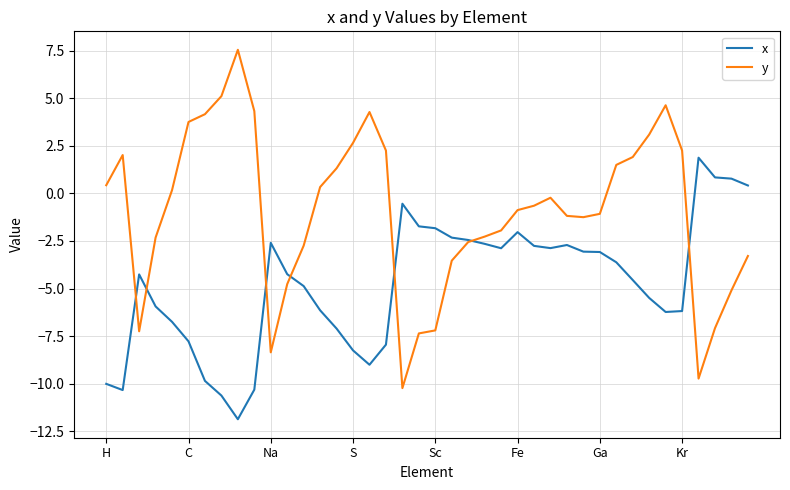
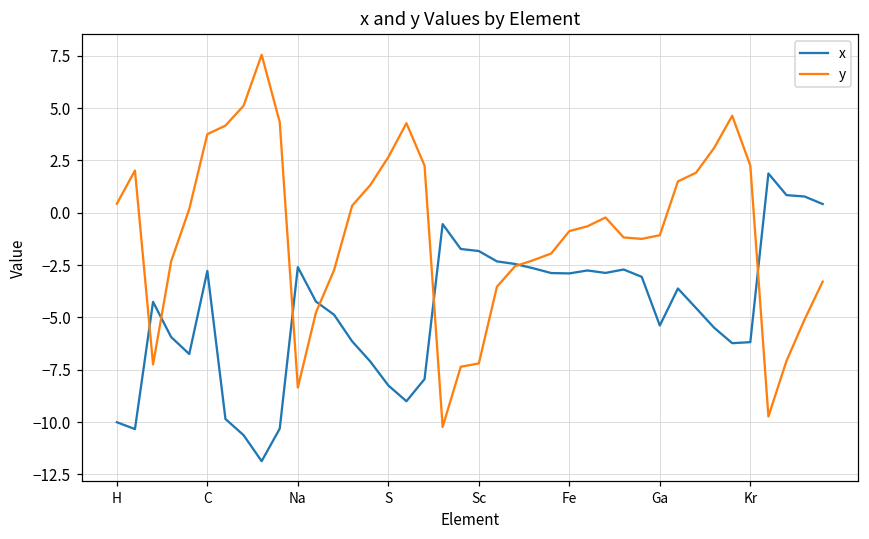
  {
    "x": {
      "H": -10.0,
-     "C": -7.8,
+     "C": -2.8,
      "Na": -2.6,
      "S": -8.3,
      "Sc": -1.8,
-     "Fe": -2.0,
-     "Ga": -3.1,
+     "Fe": -2.9,
+     "Ga": -5.4,
      "Kr": -6.2
    },
    "y": {
      "H": 0.4,
      "C": 3.8,
      "Na": -8.4,
      "S": 2.7,
      "Sc": -7.2,
      "Fe": -0.9,
      "Ga": -1.1,
      "Kr": 2.3
    }
  }
